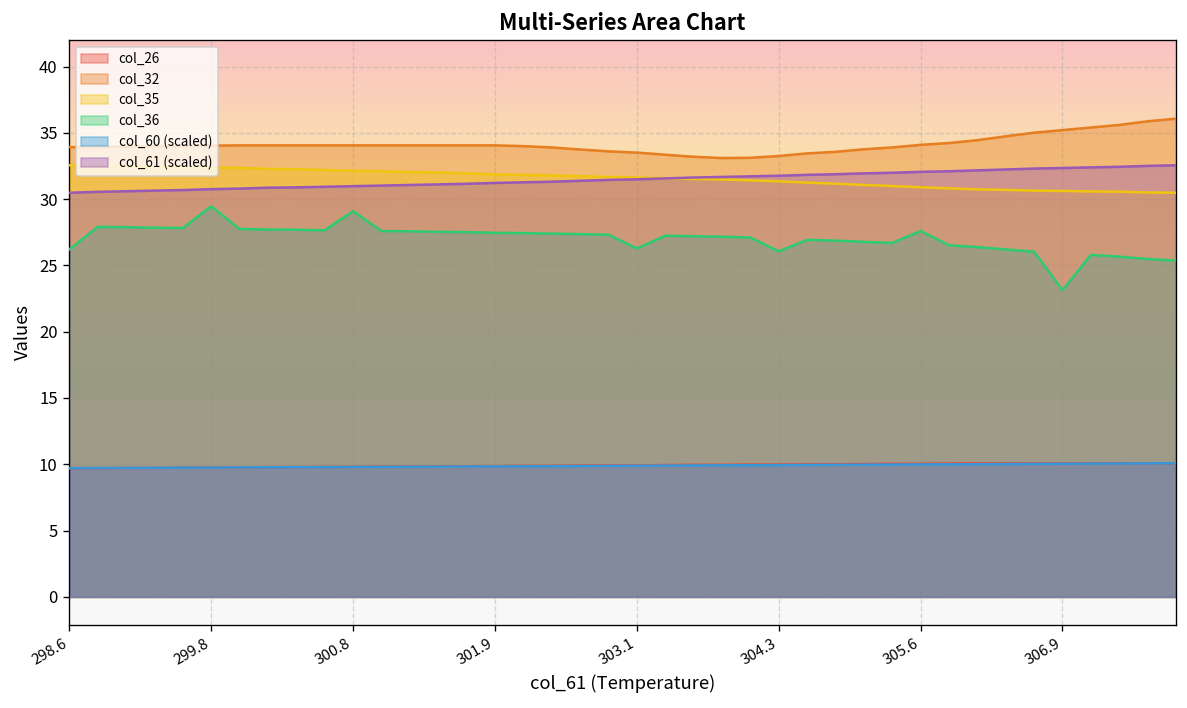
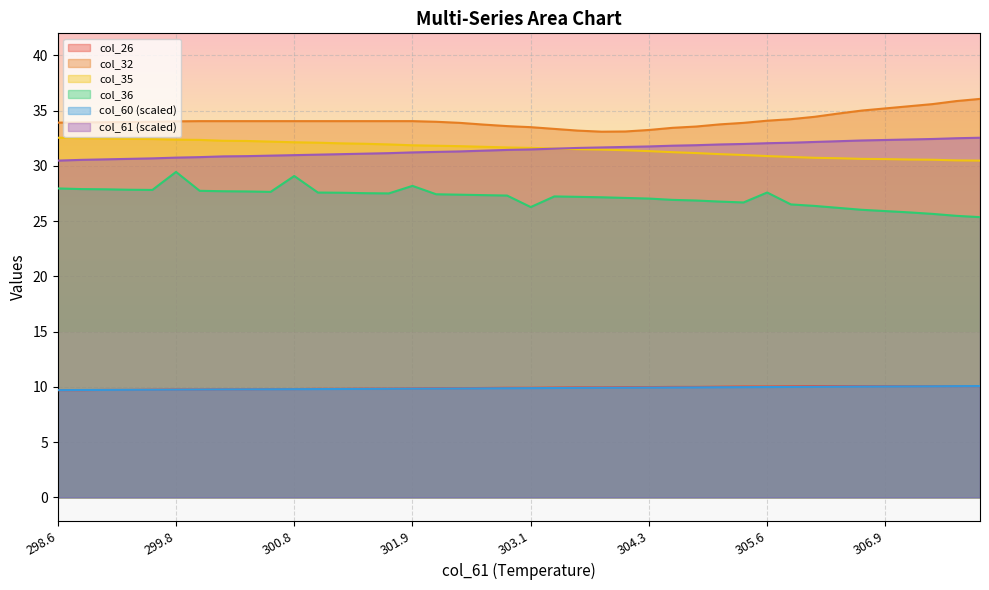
  {
    "col_36": {
-     "298.6": 26.2,
+     "298.6": 28.0,
      "299.8": 29.5,
      "300.8": 29.1,
-     "301.9": 27.5,
+     "301.9": 28.2,
      "303.1": 26.3,
-     "304.3": 26.1,
+     "304.3": 27.0,
      "305.6": 27.6,
-     "306.9": 23.1
+     "306.9": 25.9
    },
    "col_61 (scaled)": {
      "298.6": 30.5,
      "299.8": 30.7,
      "300.8": 31.0,
      "301.9": 31.2,
      "304.3": 31.8,
      "305.6": 32.1,
      "306.9": 32.3
    }
  }
